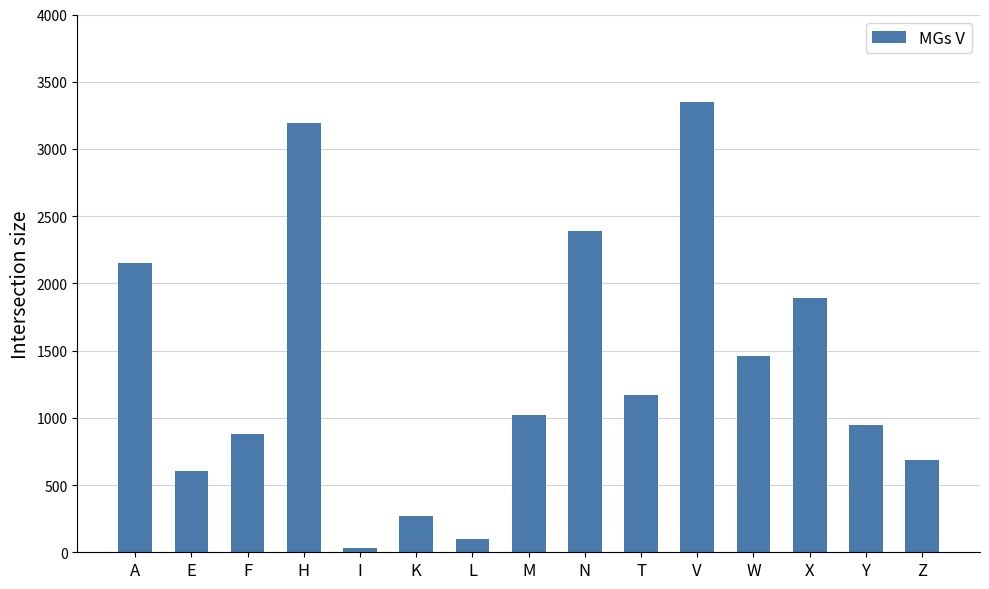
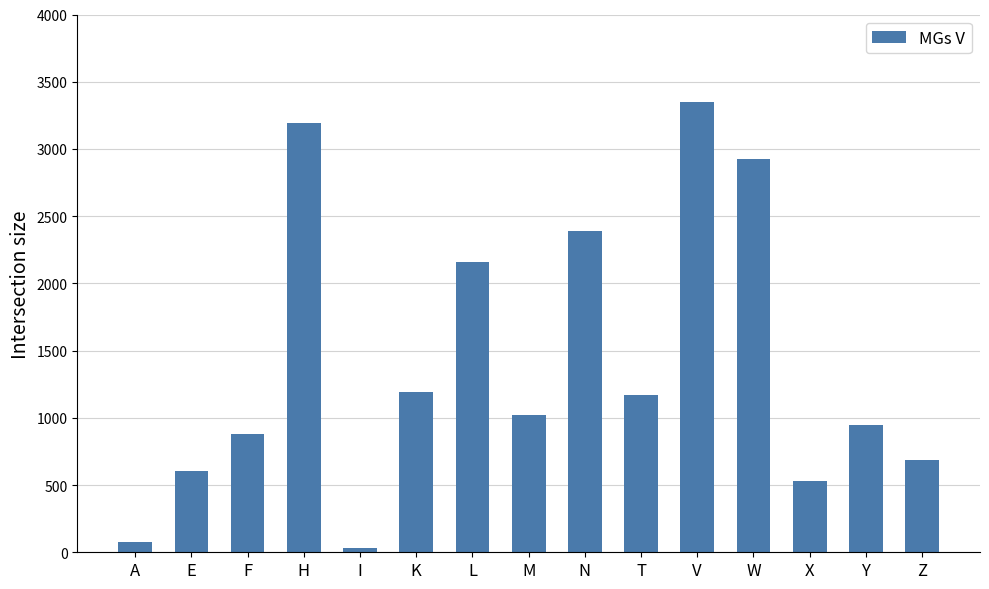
  {
-   "A": 2150,
+   "A": 80,
    "E": 610,
    "F": 880,
    "H": 3190,
    "I": 30,
-   "K": 270,
-   "L": 100,
+   "K": 1190,
+   "L": 2160,
    "M": 1020,
    "N": 2390,
    "T": 1170,
    "V": 3350,
-   "W": 1460,
-   "X": 1890,
+   "W": 2920,
+   "X": 530,
    "Y": 940,
    "Z": 680
  }
